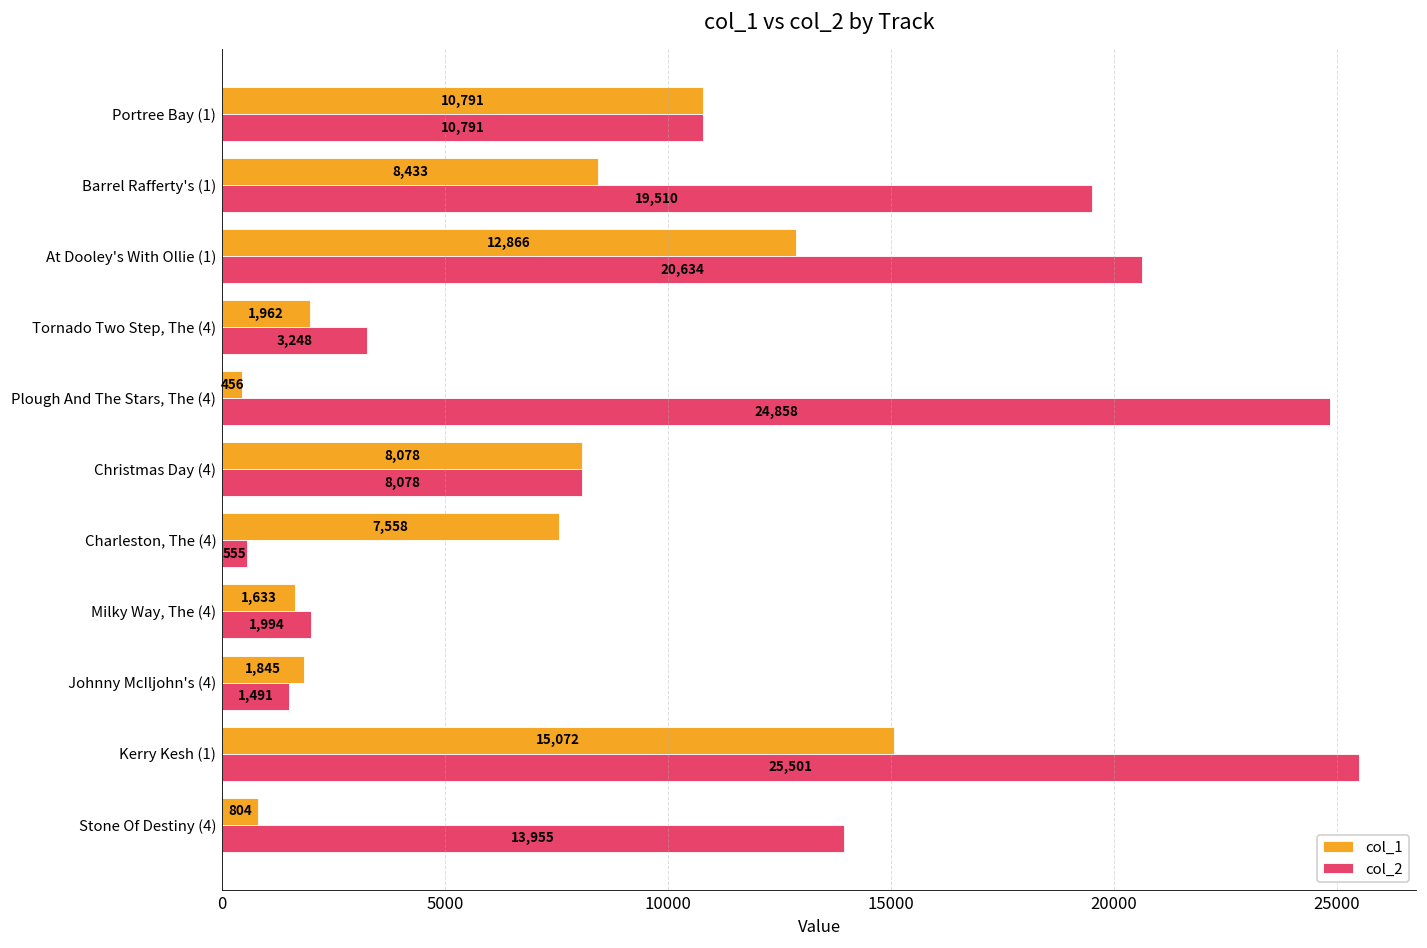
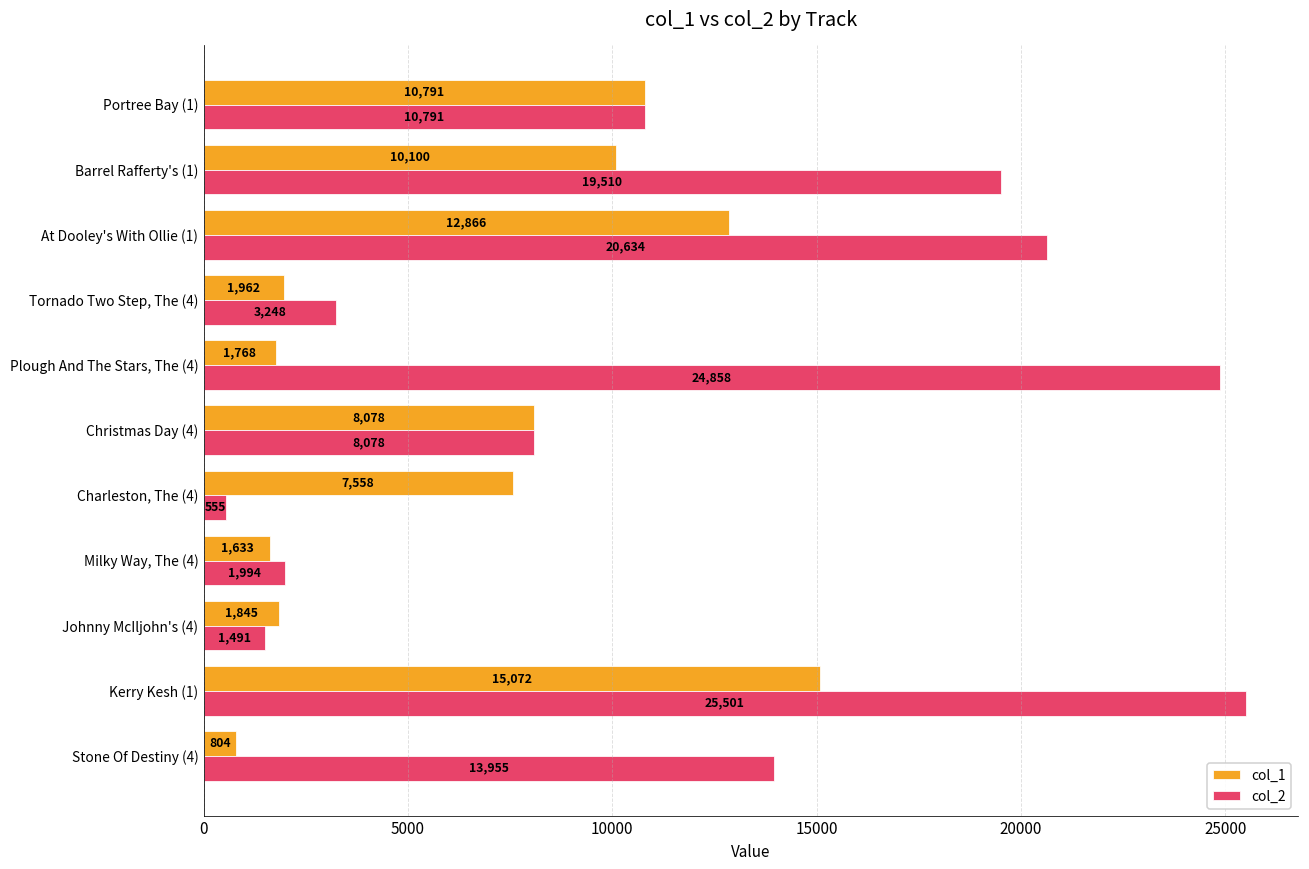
  {
    "col_1": {
      "Portree Bay (1)": "10,791",
-     "Barrel Rafferty's (1)": "8,433",
+     "Barrel Rafferty's (1)": "10,100",
      "At Dooley's With Ollie (1)": "12,866",
      "Tornado Two Step, The (4)": "1,962",
-     "Plough And The Stars, The (4)": "456",
+     "Plough And The Stars, The (4)": "1,768",
      "Christmas Day (4)": "8,078",
      "Charleston, The (4)": "7,558",
      "Milky Way, The (4)": "1,633",
      "Johnny McIljohn's (4)": "1,845",
      "Kerry Kesh (1)": "15,072",
      "Stone Of Destiny (4)": "804"
    },
    "col_2": {
      "Portree Bay (1)": "10,791",
      "Barrel Rafferty's (1)": "19,510",
      "At Dooley's With Ollie (1)": "20,634",
      "Tornado Two Step, The (4)": "3,248",
      "Plough And The Stars, The (4)": "24,858",
      "Christmas Day (4)": "8,078",
      "Charleston, The (4)": "555",
      "Milky Way, The (4)": "1,994",
      "Johnny McIljohn's (4)": "1,491",
      "Kerry Kesh (1)": "25,501",
      "Stone Of Destiny (4)": "13,955"
    }
  }
